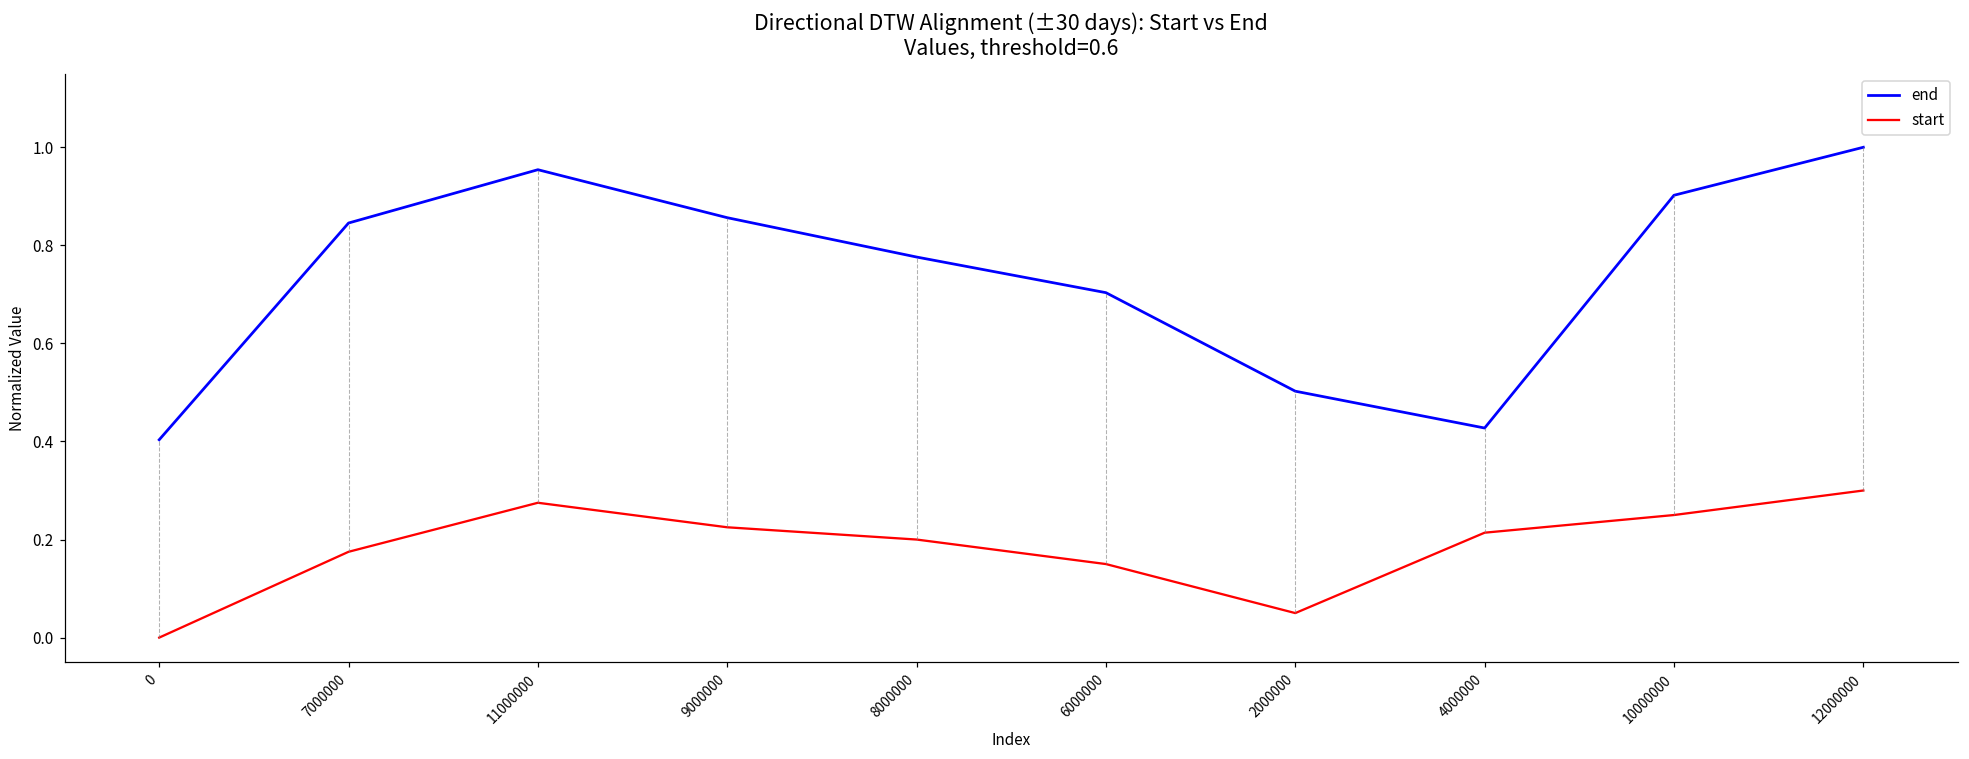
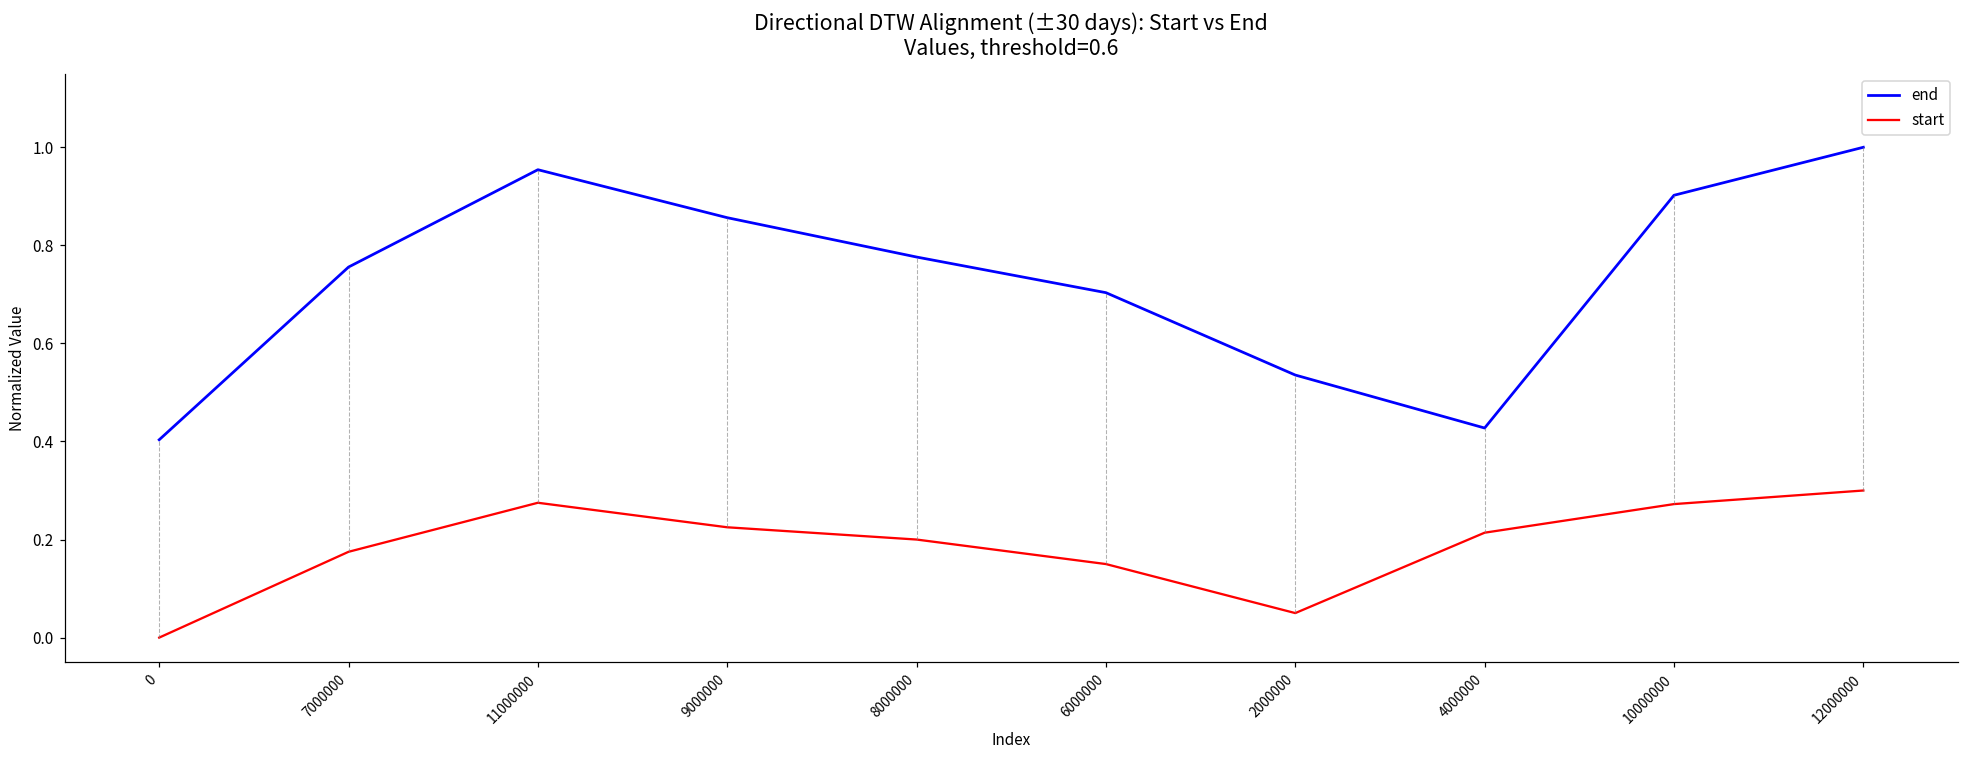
  {
    "end": {
-     "7000000": 0.85,
-     "2000000": 0.50
+     "7000000": 0.76,
+     "2000000": 0.54
    },
    "start": {
-     "10000000": 0.25
+     "10000000": 0.27
    }
  }
